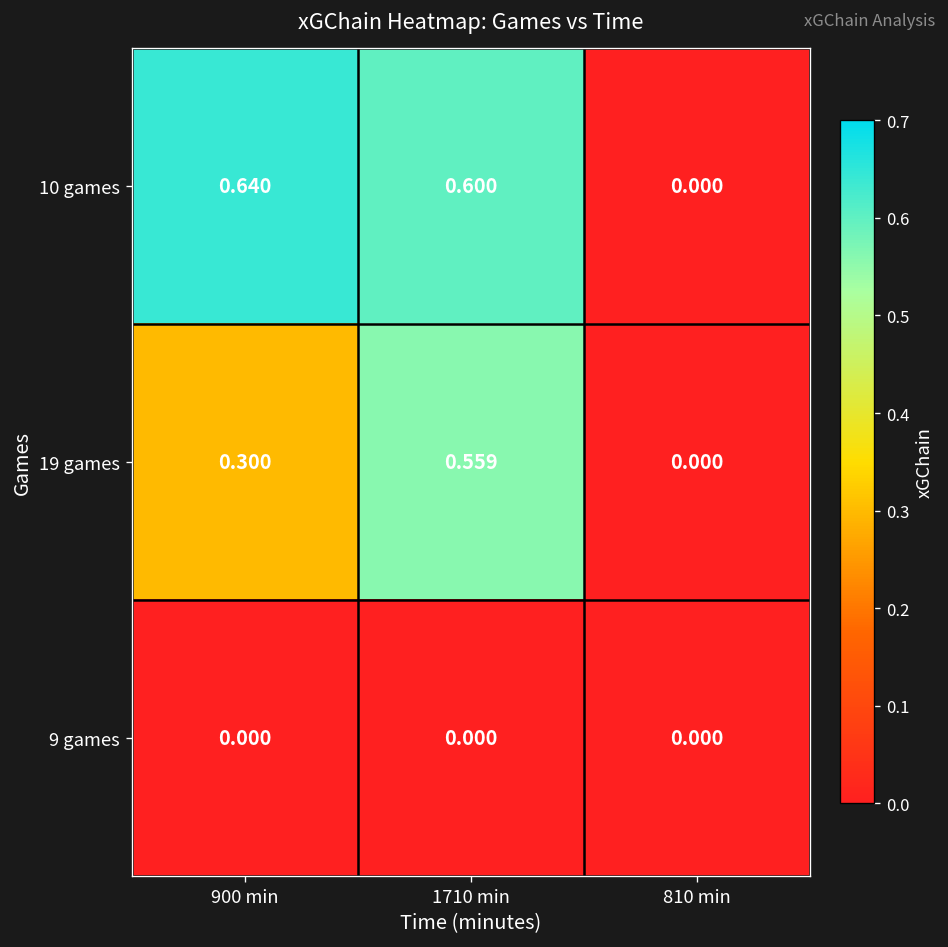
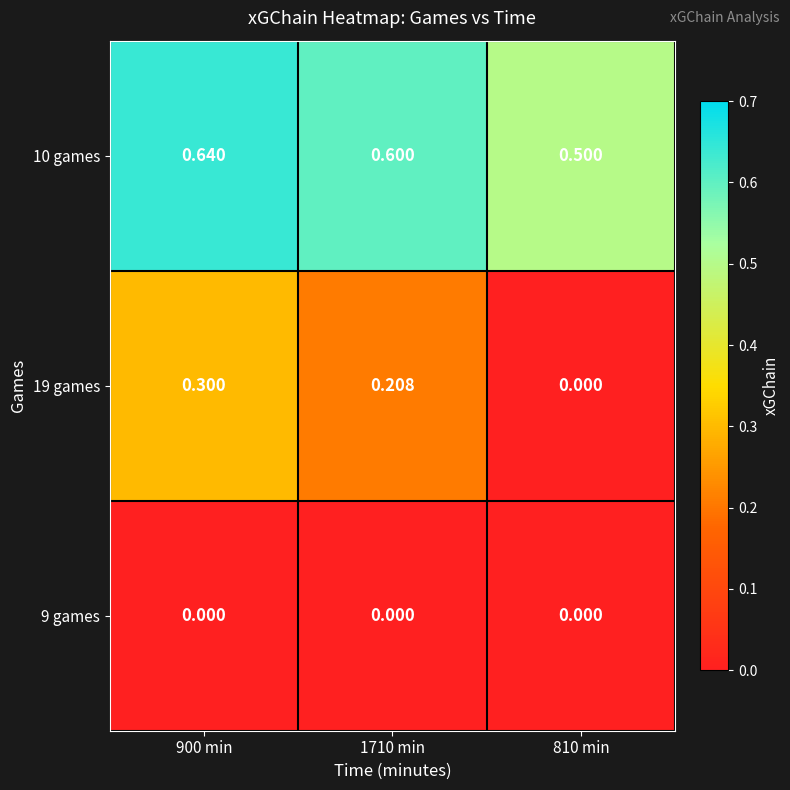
  {
    "10 games": {
      "900 min": 0.640,
      "1710 min": 0.600,
-     "810 min": 0.000
+     "810 min": 0.500
    },
    "19 games": {
      "900 min": 0.300,
-     "1710 min": 0.559,
+     "1710 min": 0.208,
      "810 min": 0.000
    },
    "9 games": {
      "900 min": 0.000,
      "1710 min": 0.000,
      "810 min": 0.000
    }
  }
